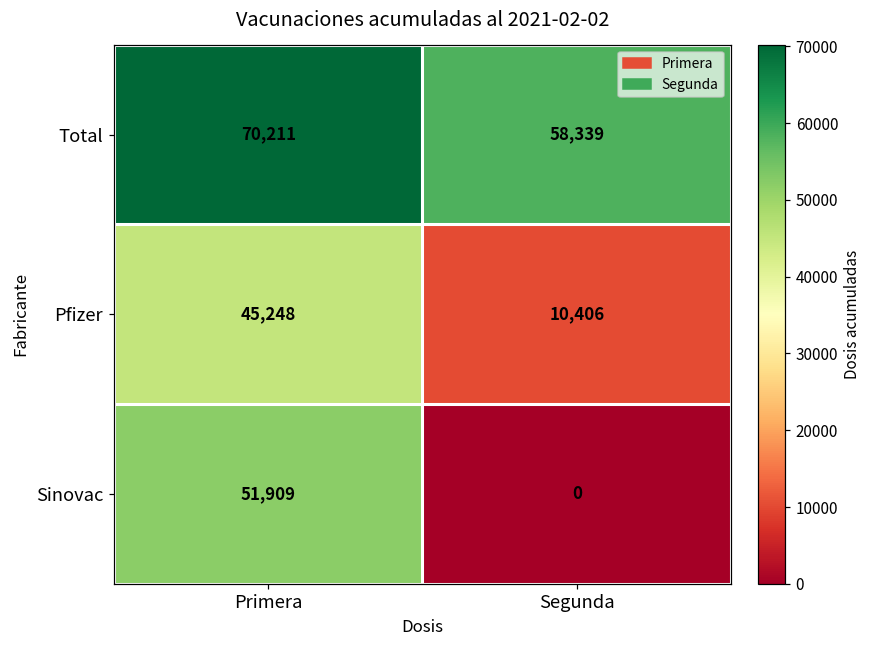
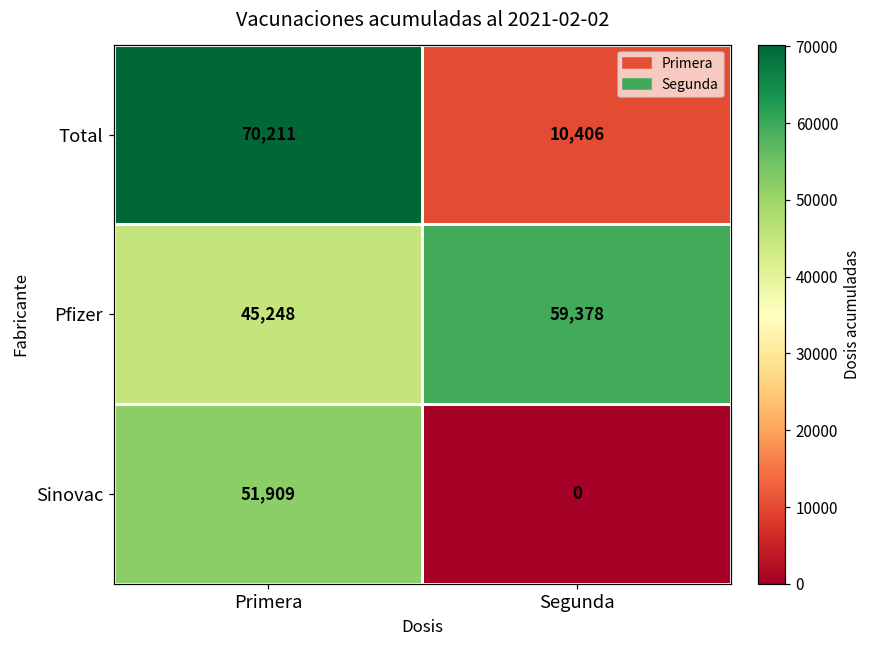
  {
    "Total": {
      "Primera": "70,211",
-     "Segunda": "58,339"
+     "Segunda": "10,406"
    },
    "Pfizer": {
      "Primera": "45,248",
-     "Segunda": "10,406"
+     "Segunda": "59,378"
    },
    "Sinovac": {
      "Primera": "51,909",
      "Segunda": "0"
    }
  }
